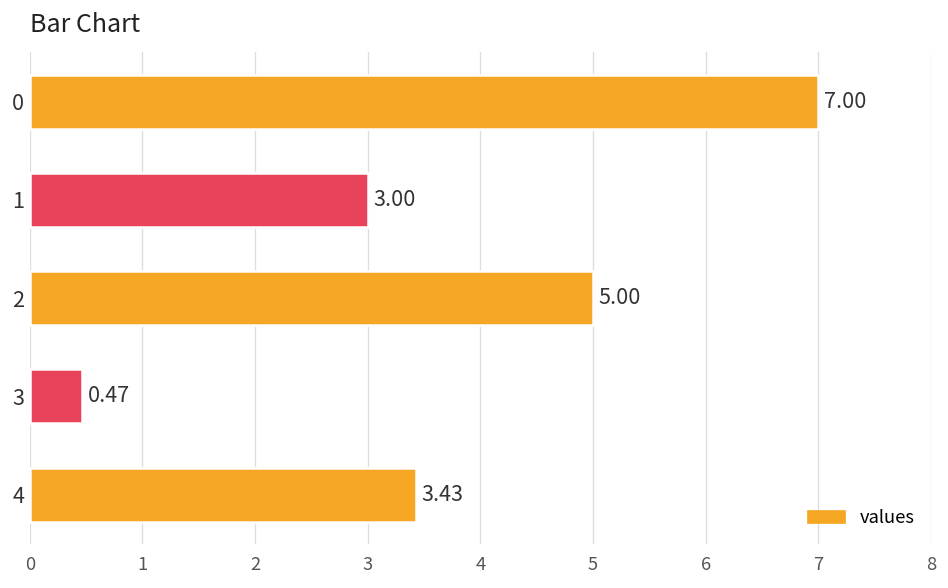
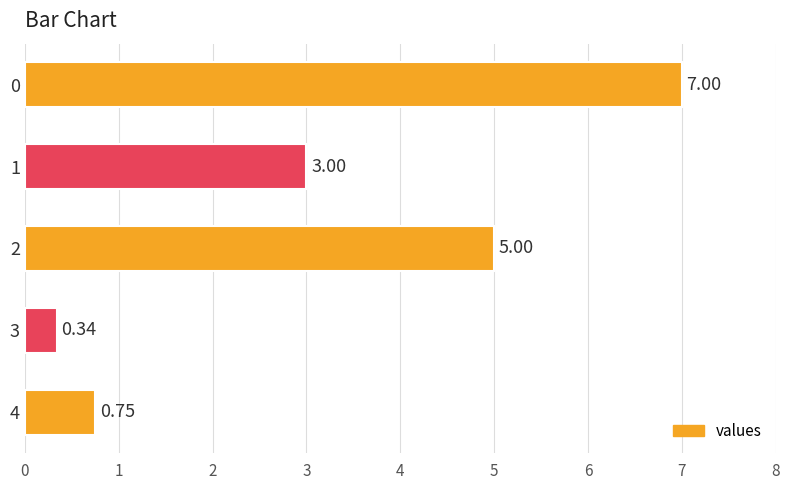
  {
    "0": 7.00,
    "1": 3.00,
    "2": 5.00,
-   "3": 0.47,
-   "4": 3.43
+   "3": 0.34,
+   "4": 0.75
  }
